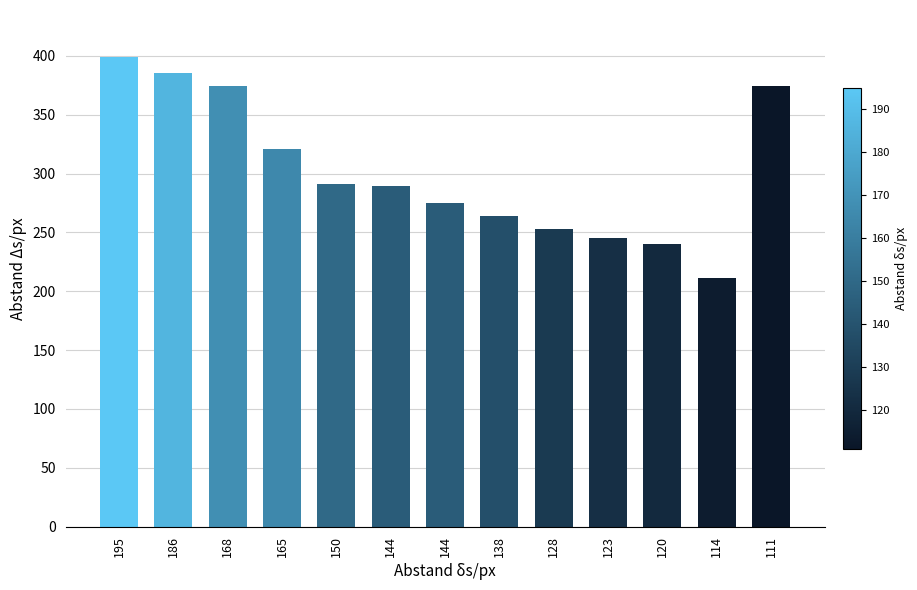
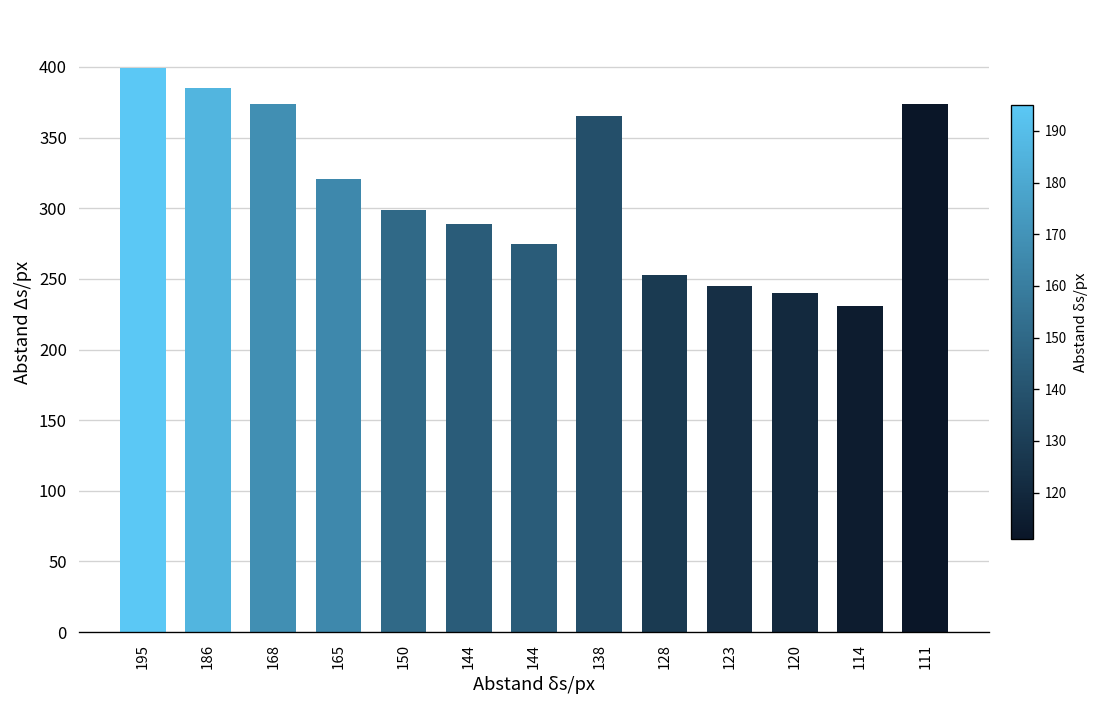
  {
    "195": 399,
    "186": 385,
    "168": 374,
    "165": 321,
-   "150": 291,
-   "138": 264,
+   "150": 299,
+   "138": 365,
    "128": 253,
    "123": 245,
    "120": 240,
-   "114": 211,
+   "114": 231,
    "111": 374
  }
